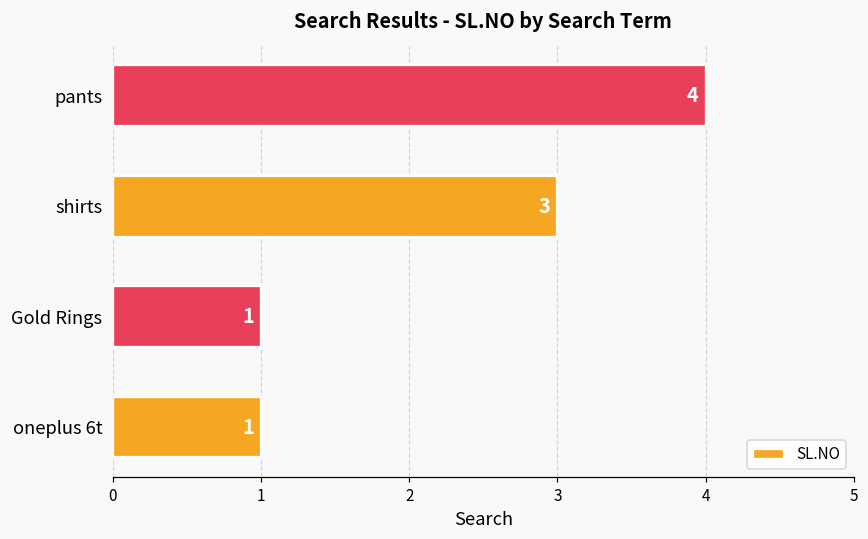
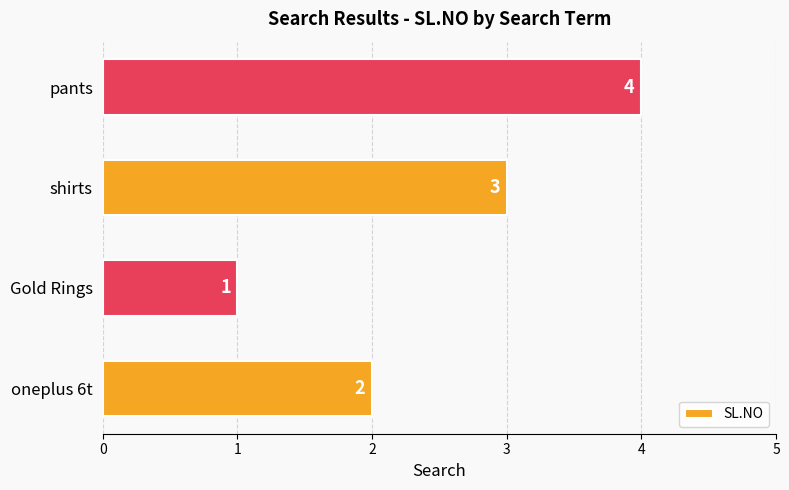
  {
    "pants": 4,
    "shirts": 3,
    "Gold Rings": 1,
-   "oneplus 6t": 1
+   "oneplus 6t": 2
  }
